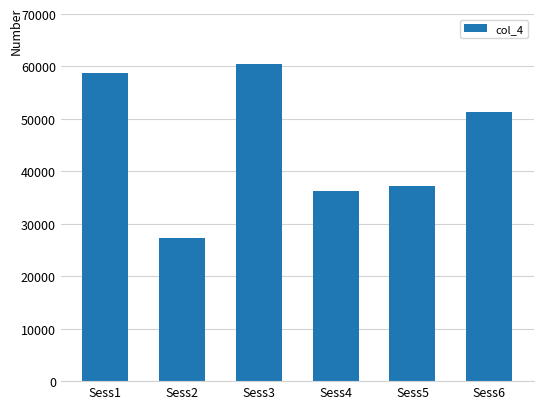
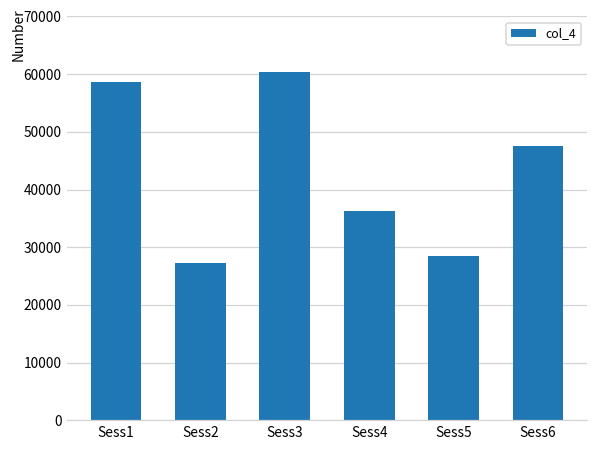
  {
    "Sess1": 59000,
    "Sess2": 27000,
    "Sess3": 60000,
    "Sess4": 36000,
-   "Sess5": 37000,
-   "Sess6": 51000
+   "Sess5": 28000,
+   "Sess6": 47000
  }
